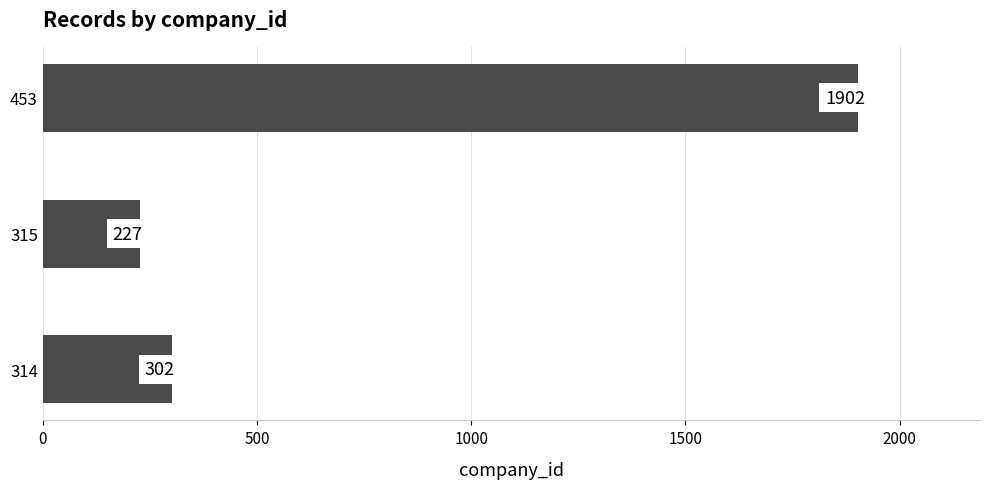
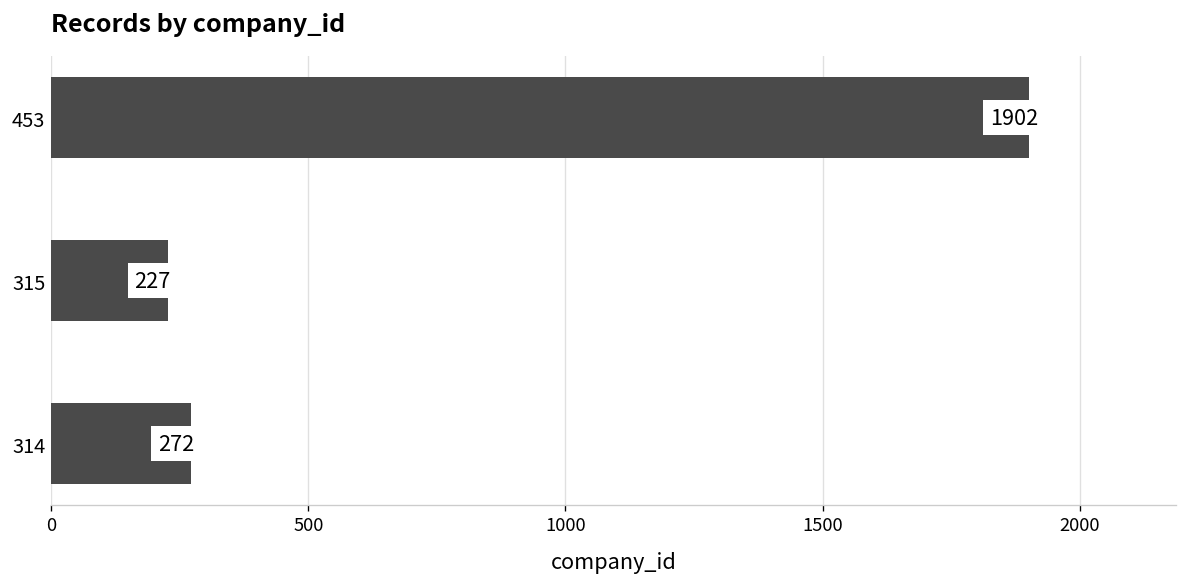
  {
-   "314": 302
+   "314": 272
  }
